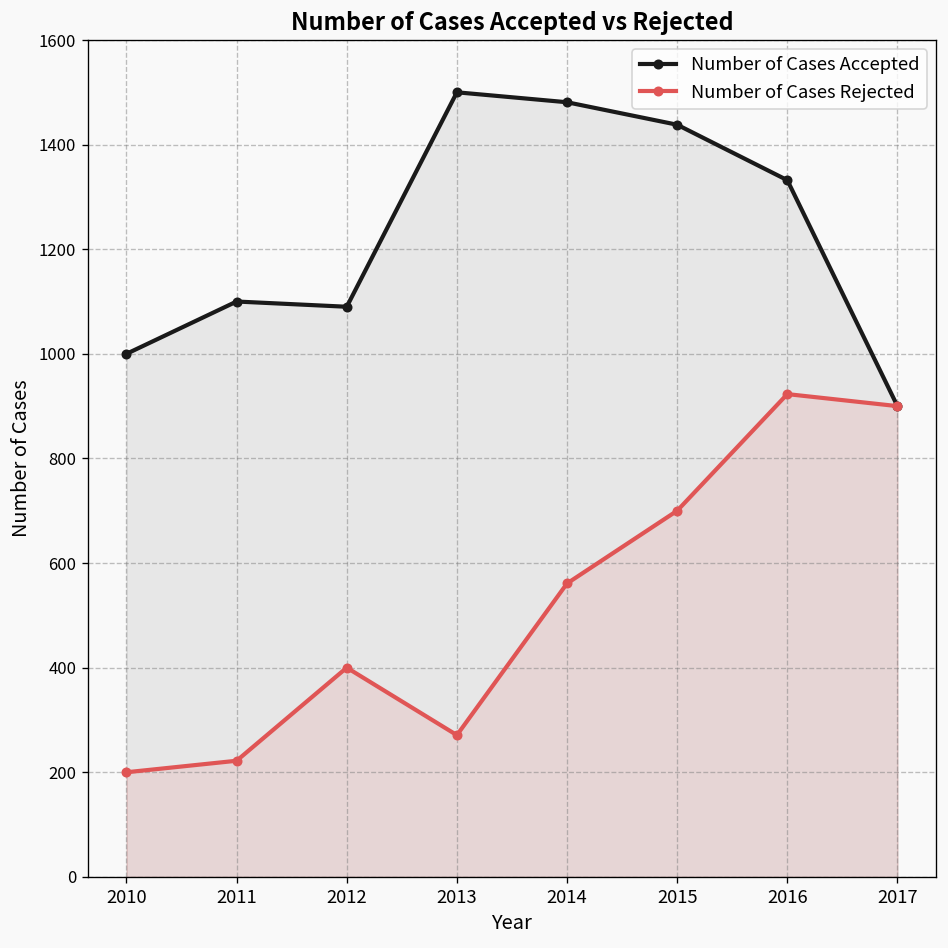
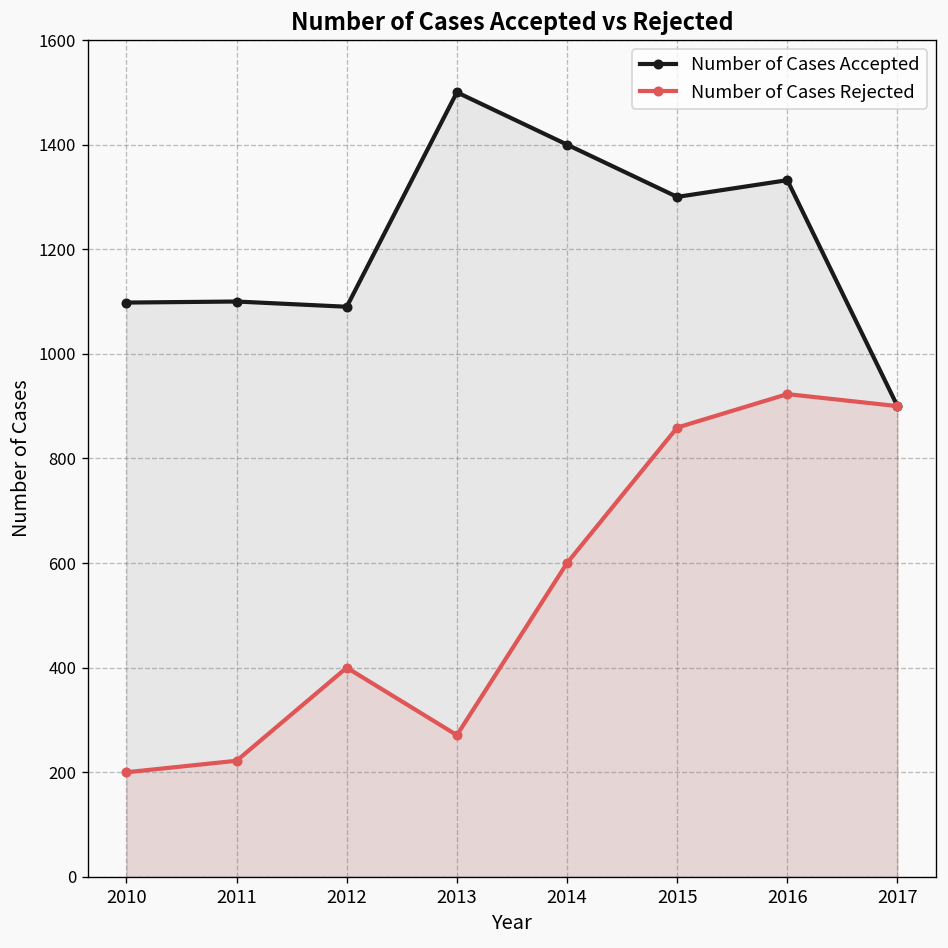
  {
    "Number of Cases Accepted": {
-     "2010": 1000,
+     "2010": 1100,
      "2011": 1100,
      "2012": 1090,
      "2013": 1500,
-     "2014": 1480,
-     "2015": 1440,
+     "2014": 1400,
+     "2015": 1300,
      "2016": 1330
    },
    "Number of Cases Rejected": {
      "2010": 200,
      "2011": 220,
      "2012": 400,
      "2013": 270,
-     "2014": 560,
-     "2015": 700,
+     "2014": 600,
+     "2015": 860,
      "2016": 920
    }
  }
